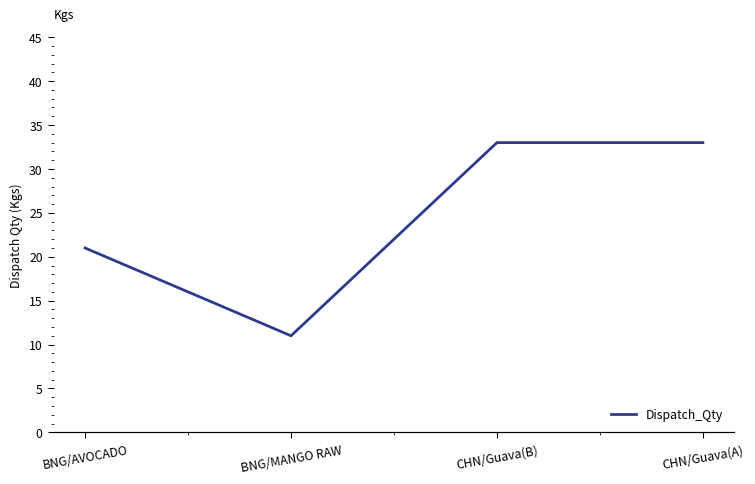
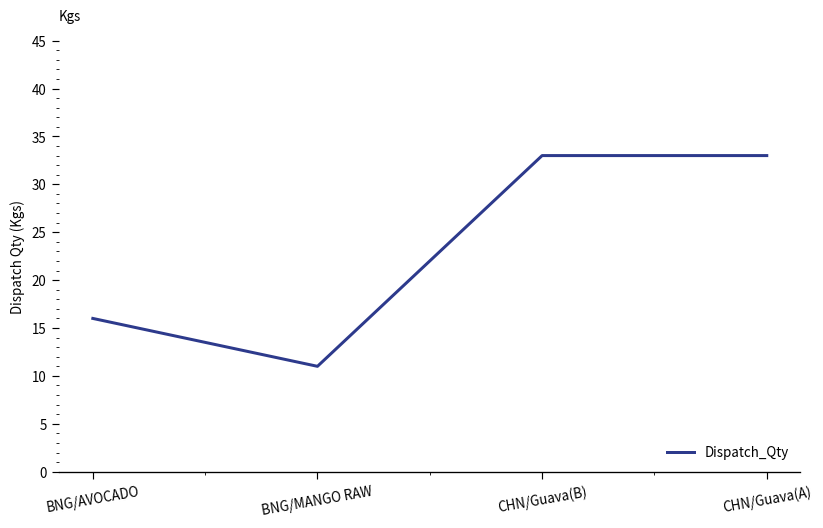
  {
-   "BNG/AVOCADO": 21,
+   "BNG/AVOCADO": 16,
    "BNG/MANGO RAW": 11,
    "CHN/Guava(B)": 33,
    "CHN/Guava(A)": 33
  }
